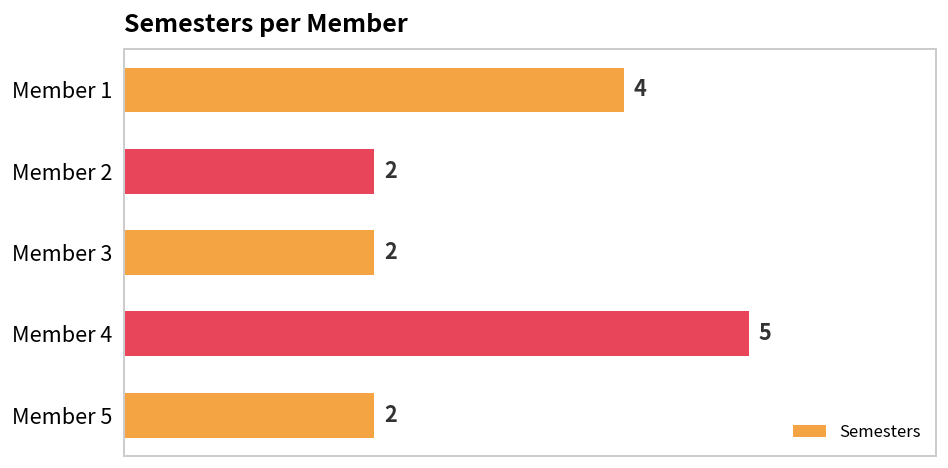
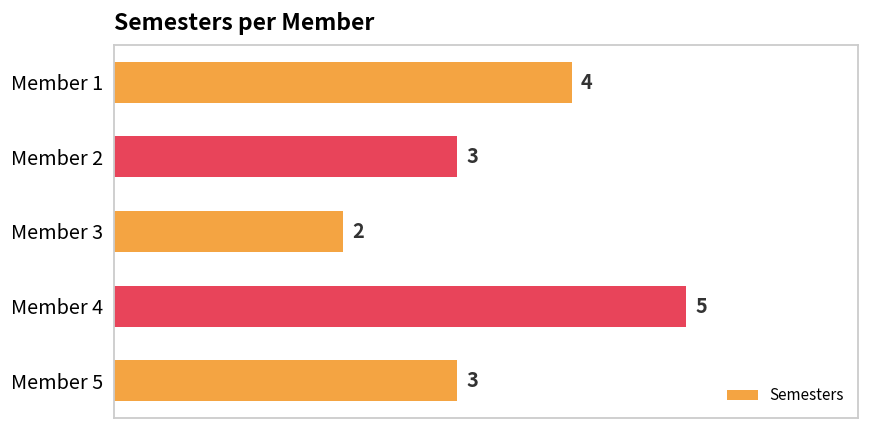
  {
    "Member 1": 4,
-   "Member 2": 2,
+   "Member 2": 3,
    "Member 3": 2,
    "Member 4": 5,
-   "Member 5": 2
+   "Member 5": 3
  }
